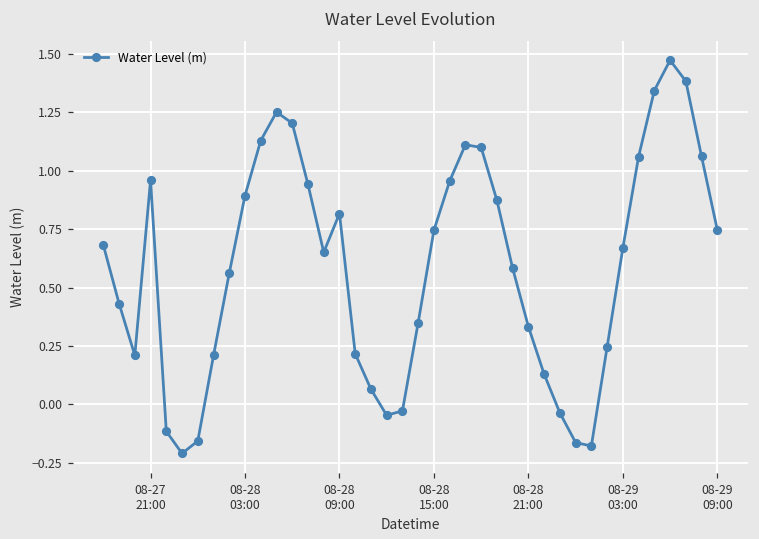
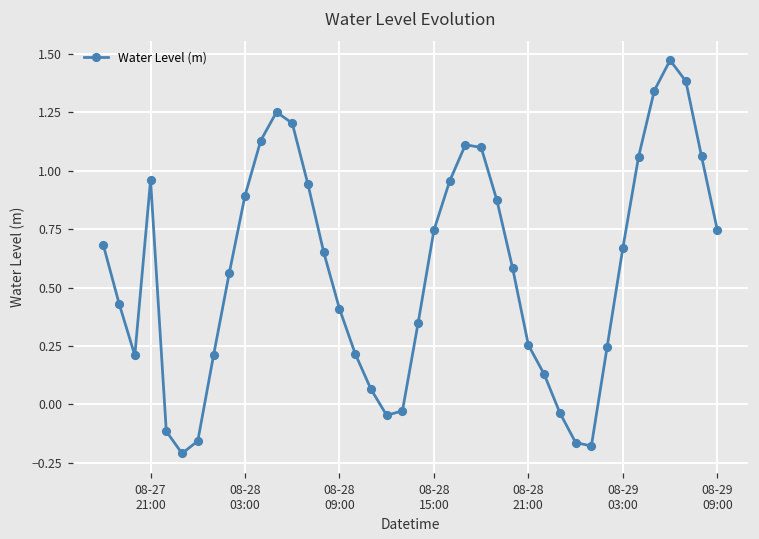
  {
    "08-27 21:00": 0.96,
    "08-28 03:00": 0.89,
-   "08-28 09:00": 0.82,
+   "08-28 09:00": 0.41,
    "08-28 15:00": 0.75,
-   "08-28 21:00": 0.33,
+   "08-28 21:00": 0.25,
    "08-29 03:00": 0.67,
    "08-29 09:00": 0.75
  }
